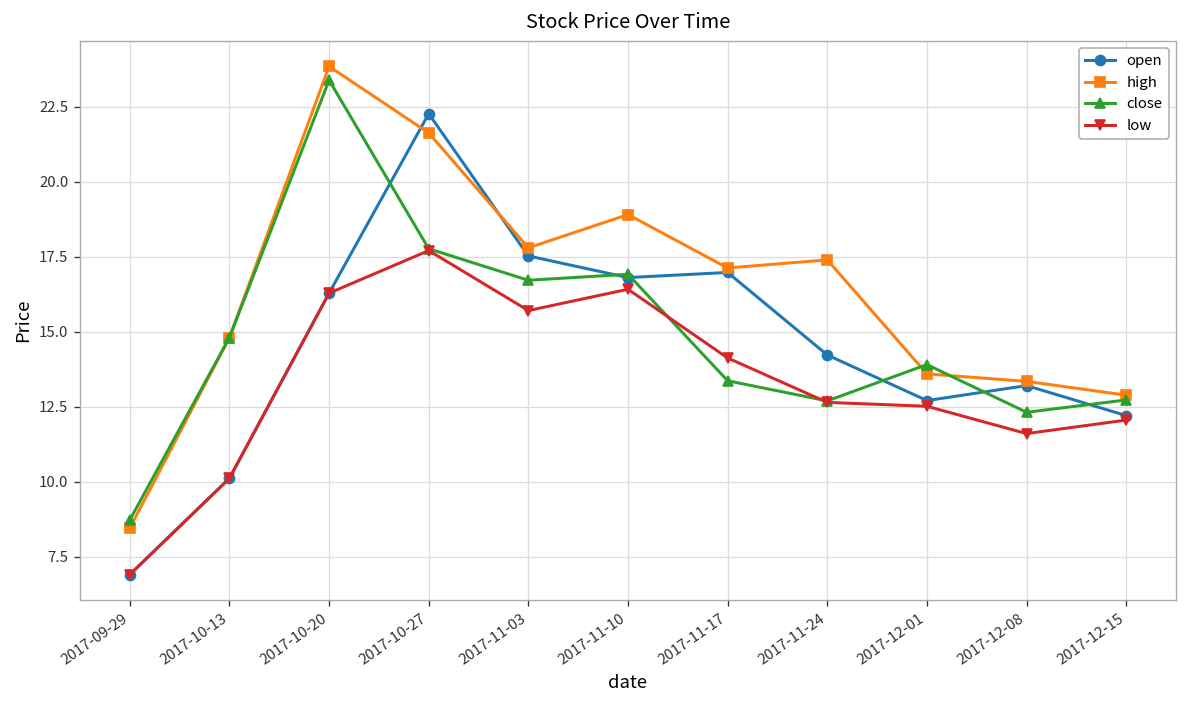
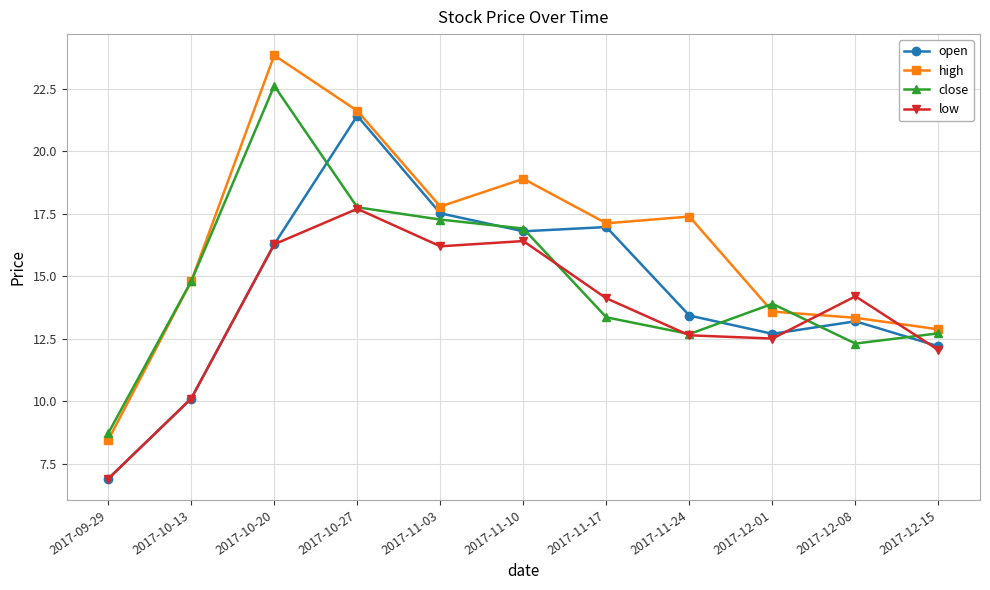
  {
    "open": {
-     "2017-10-27": 22.3,
+     "2017-10-27": 21.4,
      "2017-11-03": 17.5,
      "2017-11-10": 16.8,
      "2017-11-17": 17.0,
-     "2017-11-24": 14.2,
+     "2017-11-24": 13.4,
      "2017-12-01": 12.7,
      "2017-12-08": 13.2,
      "2017-12-15": 12.2
    },
    "high": {
      "2017-09-29": 8.5,
      "2017-10-20": 23.8,
      "2017-10-27": 21.6,
      "2017-11-03": 17.8,
      "2017-11-10": 18.9,
      "2017-11-17": 17.1,
      "2017-11-24": 17.4,
      "2017-12-01": 13.6,
      "2017-12-08": 13.3,
      "2017-12-15": 12.9
    },
    "close": {
      "2017-09-29": 8.7,
-     "2017-10-20": 23.4,
-     "2017-11-03": 16.7,
+     "2017-10-20": 22.6,
+     "2017-11-03": 17.3,
      "2017-11-10": 16.9,
      "2017-11-17": 13.4,
      "2017-12-01": 13.9,
      "2017-12-08": 12.3,
      "2017-12-15": 12.7
    },
    "low": {
-     "2017-11-03": 15.7,
+     "2017-11-03": 16.2,
      "2017-11-10": 16.4,
      "2017-11-17": 14.1,
      "2017-12-01": 12.5,
-     "2017-12-08": 11.6,
+     "2017-12-08": 14.2,
      "2017-12-15": 12.1
    }
  }
